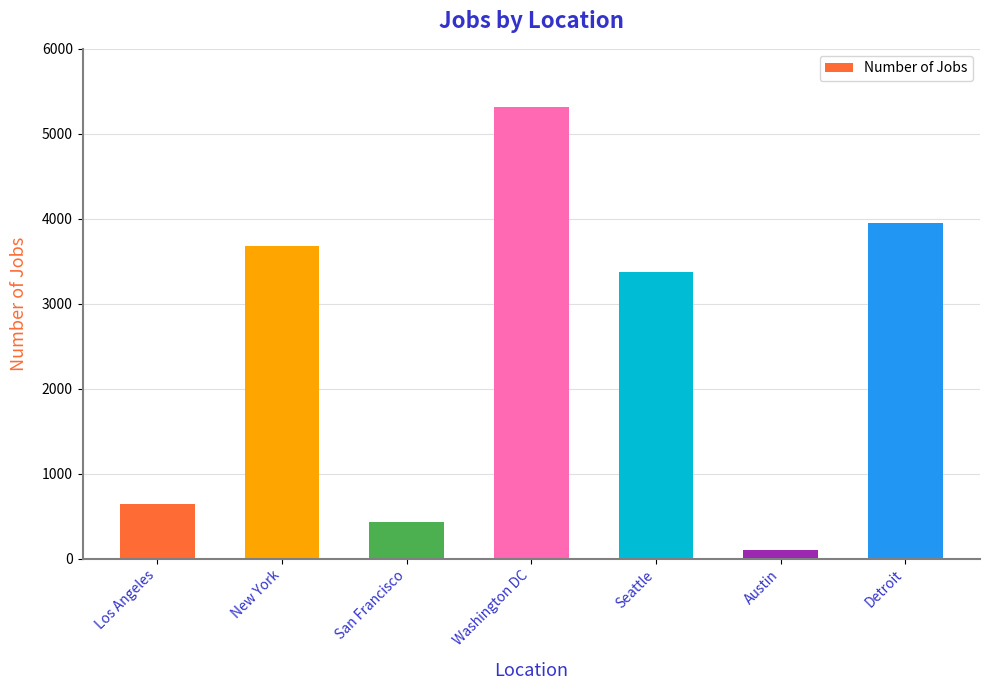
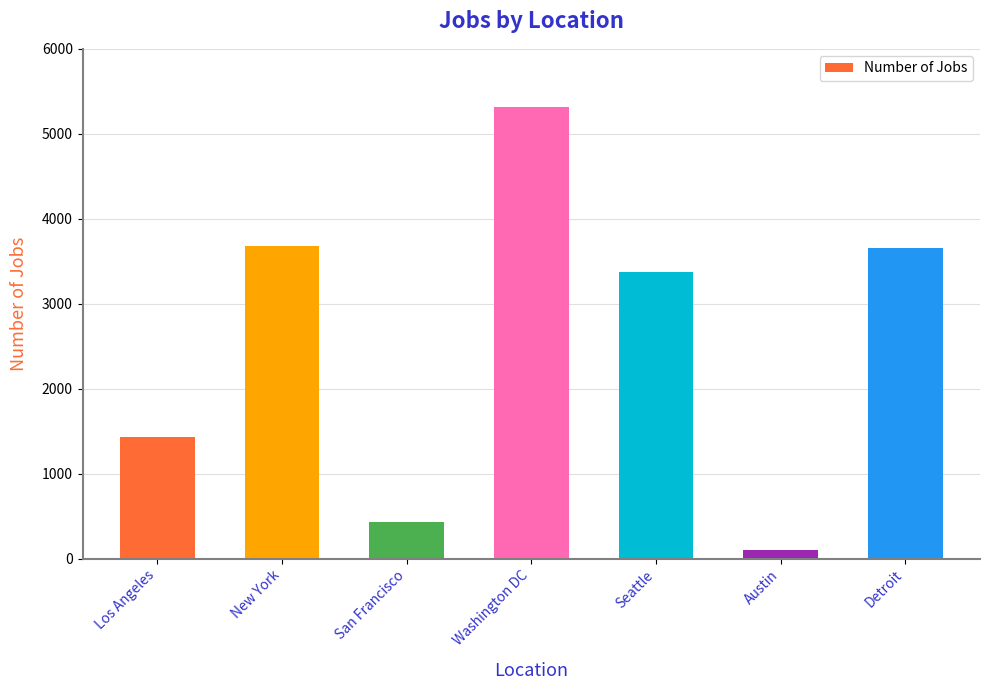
  {
-   "Los Angeles": 600,
+   "Los Angeles": 1400,
    "New York": 3700,
    "San Francisco": 400,
    "Washington DC": 5300,
    "Seattle": 3400,
    "Austin": 100,
-   "Detroit": 3900
+   "Detroit": 3700
  }
